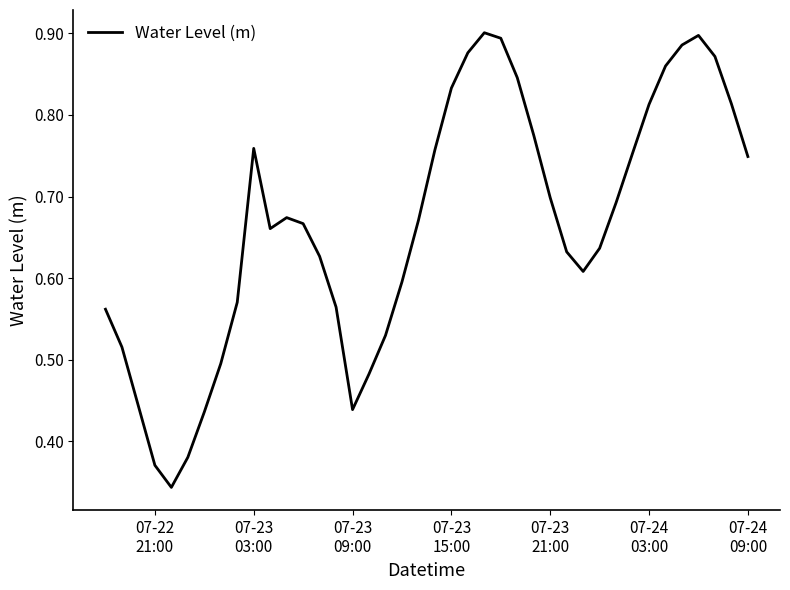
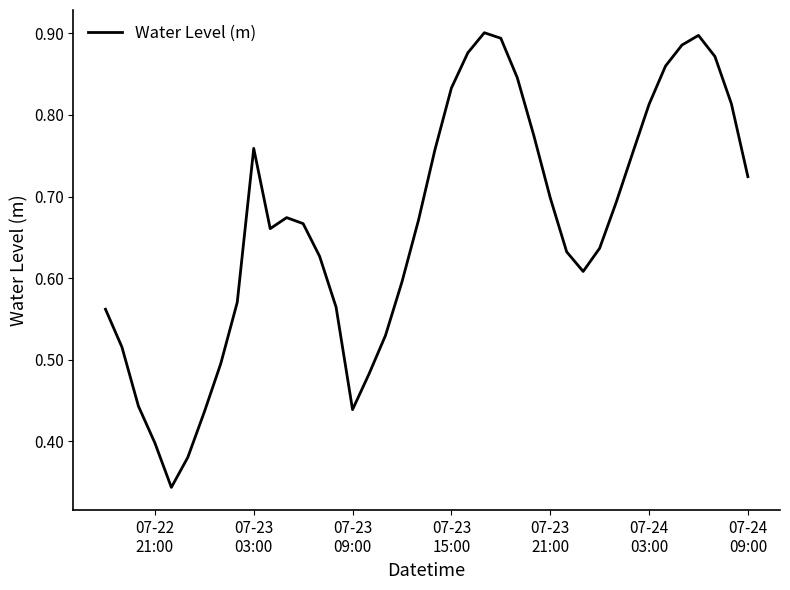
  {
-   "07-22 21:00": 0.37,
+   "07-22 21:00": 0.40,
    "07-23 03:00": 0.76,
    "07-23 09:00": 0.44,
    "07-23 15:00": 0.83,
    "07-23 21:00": 0.70,
    "07-24 03:00": 0.81,
-   "07-24 09:00": 0.75
+   "07-24 09:00": 0.72
  }
